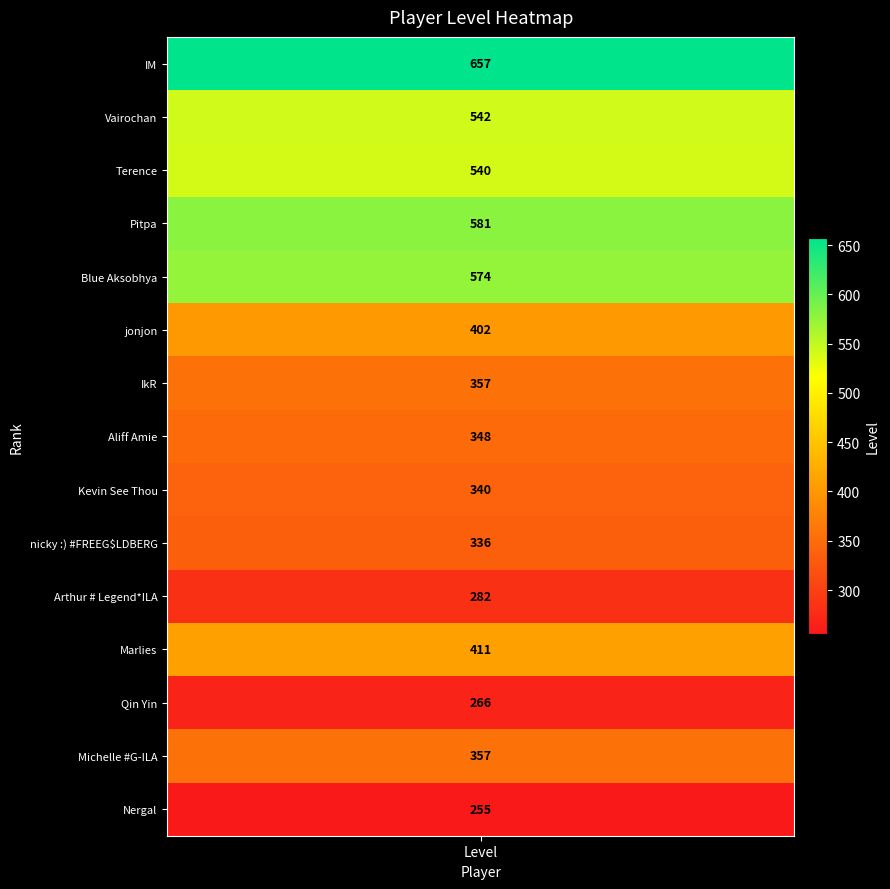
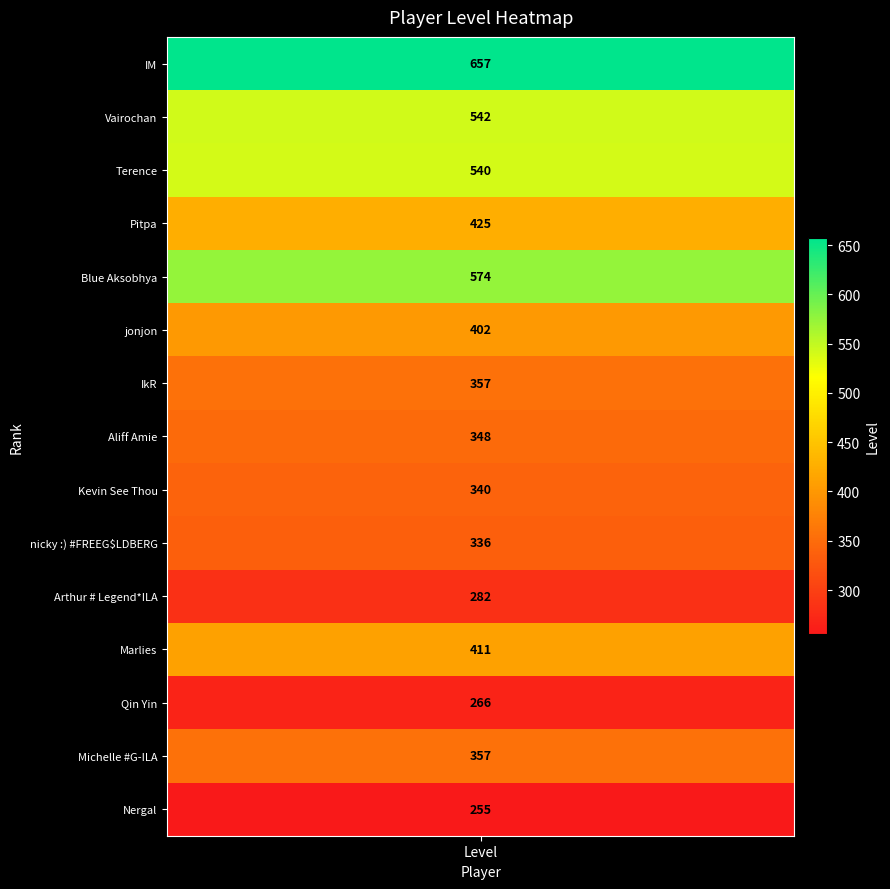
  {
    "IM": {
      "Level": 657
    },
    "Vairochan": {
      "Level": 542
    },
    "Terence": {
      "Level": 540
    },
    "Pitpa": {
-     "Level": 581
+     "Level": 425
    },
    "Blue Aksobhya": {
      "Level": 574
    },
    "jonjon": {
      "Level": 402
    },
    "IkR": {
      "Level": 357
    },
    "Aliff Amie": {
      "Level": 348
    },
    "Kevin See Thou": {
      "Level": 340
    },
    "nicky :) #FREEG$LDBERG": {
      "Level": 336
    },
    "Arthur # Legend*ILA": {
      "Level": 282
    },
    "Marlies": {
      "Level": 411
    },
    "Qin Yin": {
      "Level": 266
    },
    "Michelle #G-ILA": {
      "Level": 357
    },
    "Nergal": {
      "Level": 255
    }
  }
